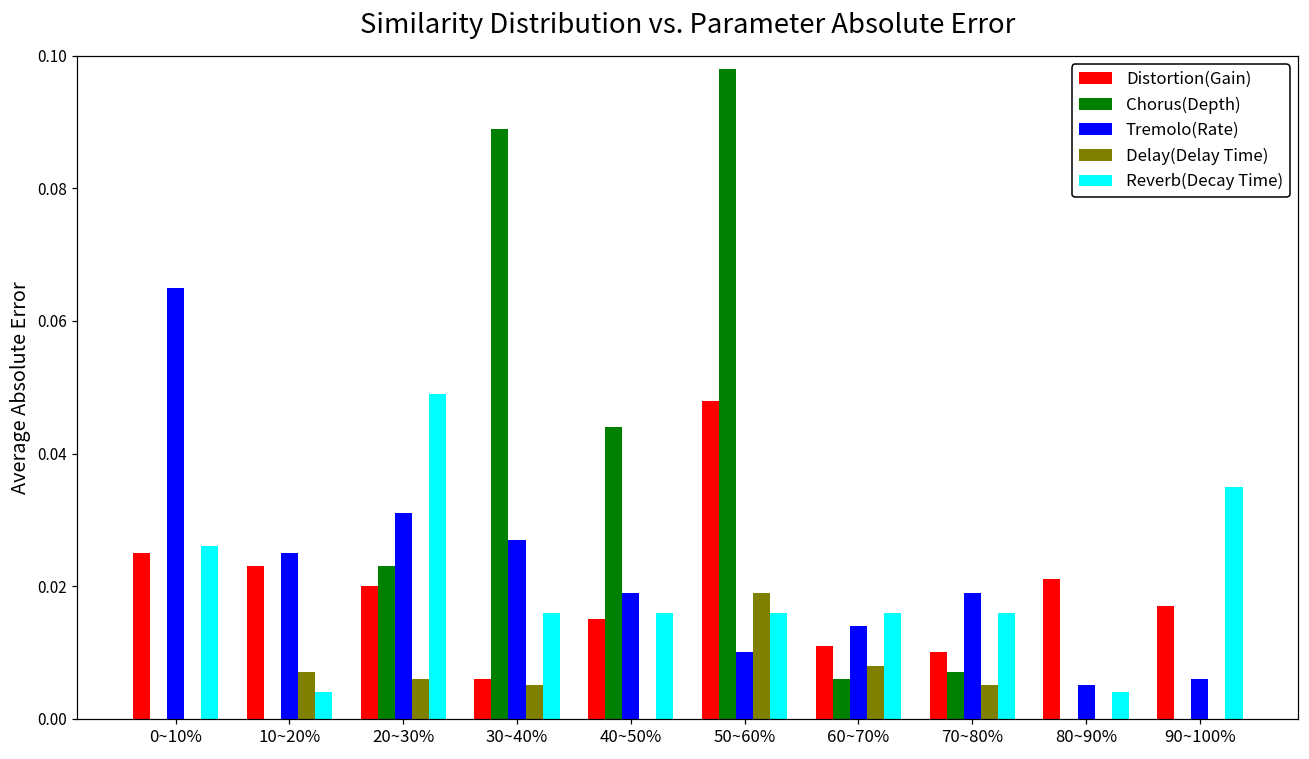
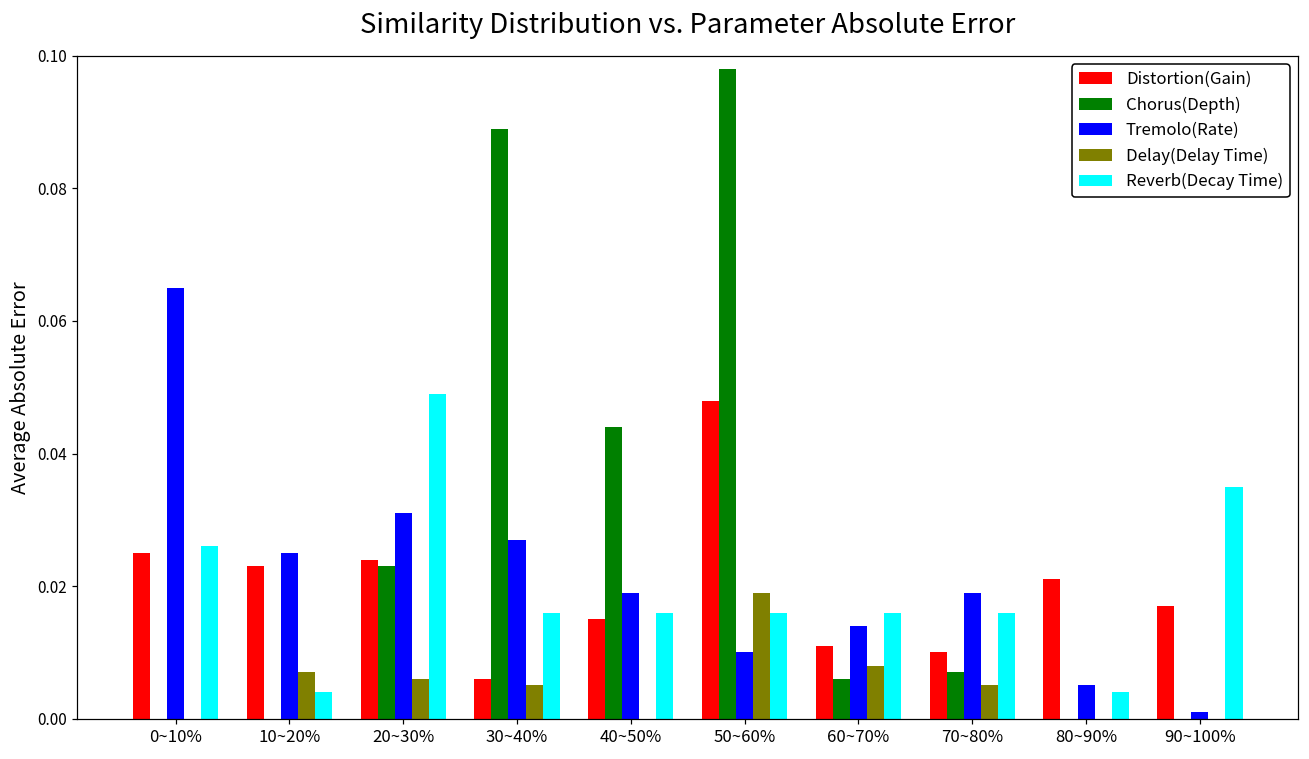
  {
    "Distortion(Gain)": {
      "0~10%": 0.025,
      "10~20%": 0.023,
-     "20~30%": 0.020,
+     "20~30%": 0.024,
      "30~40%": 0.006,
      "40~50%": 0.015,
      "50~60%": 0.048,
      "60~70%": 0.011,
      "70~80%": 0.010,
      "80~90%": 0.021,
      "90~100%": 0.017
    },
    "Chorus(Depth)": {
      "0~10%": 0.000,
      "10~20%": 0.000,
      "20~30%": 0.023,
      "30~40%": 0.089,
      "40~50%": 0.044,
      "50~60%": 0.098,
      "60~70%": 0.006,
      "70~80%": 0.007,
      "80~90%": 0.000,
      "90~100%": 0.000
    },
    "Tremolo(Rate)": {
      "0~10%": 0.065,
      "10~20%": 0.025,
      "20~30%": 0.031,
      "30~40%": 0.027,
      "40~50%": 0.019,
      "50~60%": 0.010,
      "60~70%": 0.014,
      "70~80%": 0.019,
      "80~90%": 0.005,
-     "90~100%": 0.006
+     "90~100%": 0.001
    },
    "Delay(Delay Time)": {
      "0~10%": 0.000,
      "10~20%": 0.007,
      "20~30%": 0.006,
      "30~40%": 0.005,
      "40~50%": 0.000,
      "50~60%": 0.019,
      "60~70%": 0.008,
      "70~80%": 0.005,
      "80~90%": 0.000,
      "90~100%": 0.000
    },
    "Reverb(Decay Time)": {
      "0~10%": 0.026,
      "10~20%": 0.004,
      "20~30%": 0.049,
      "30~40%": 0.016,
      "40~50%": 0.016,
      "50~60%": 0.016,
      "60~70%": 0.016,
      "70~80%": 0.016,
      "80~90%": 0.004,
      "90~100%": 0.035
    }
  }
